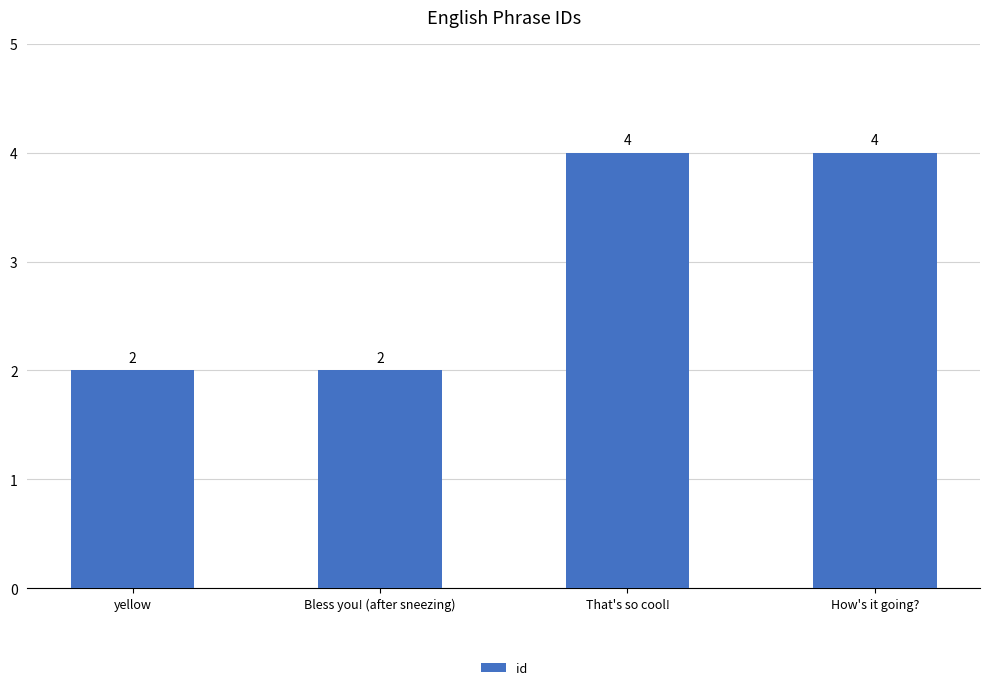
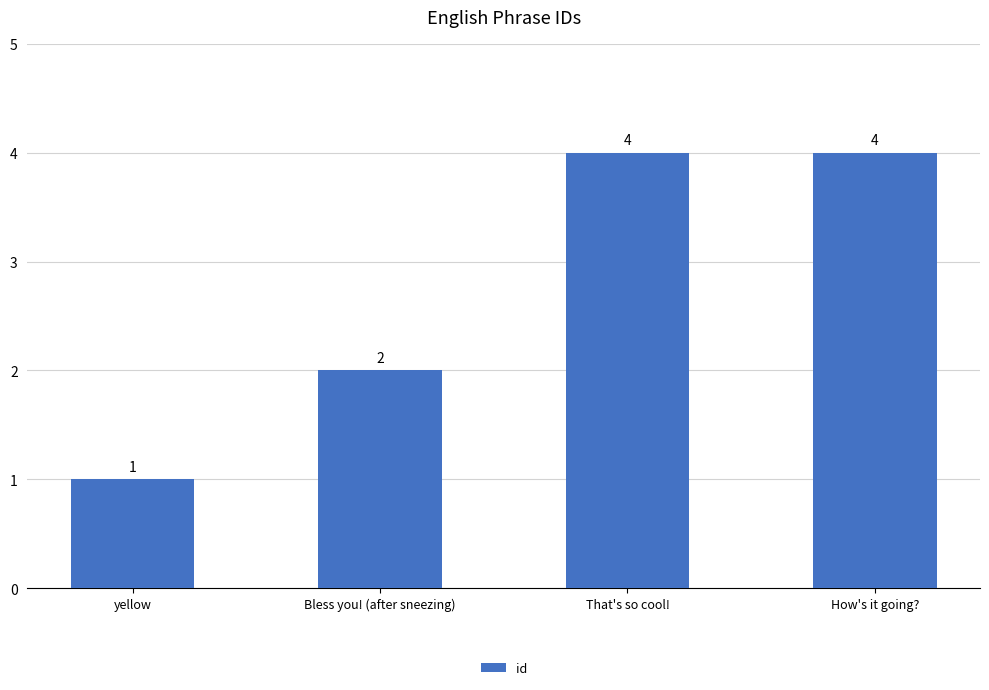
  {
-   "yellow": 2,
+   "yellow": 1,
    "Bless you! (after sneezing)": 2,
    "That's so cool!": 4,
    "How's it going?": 4
  }
